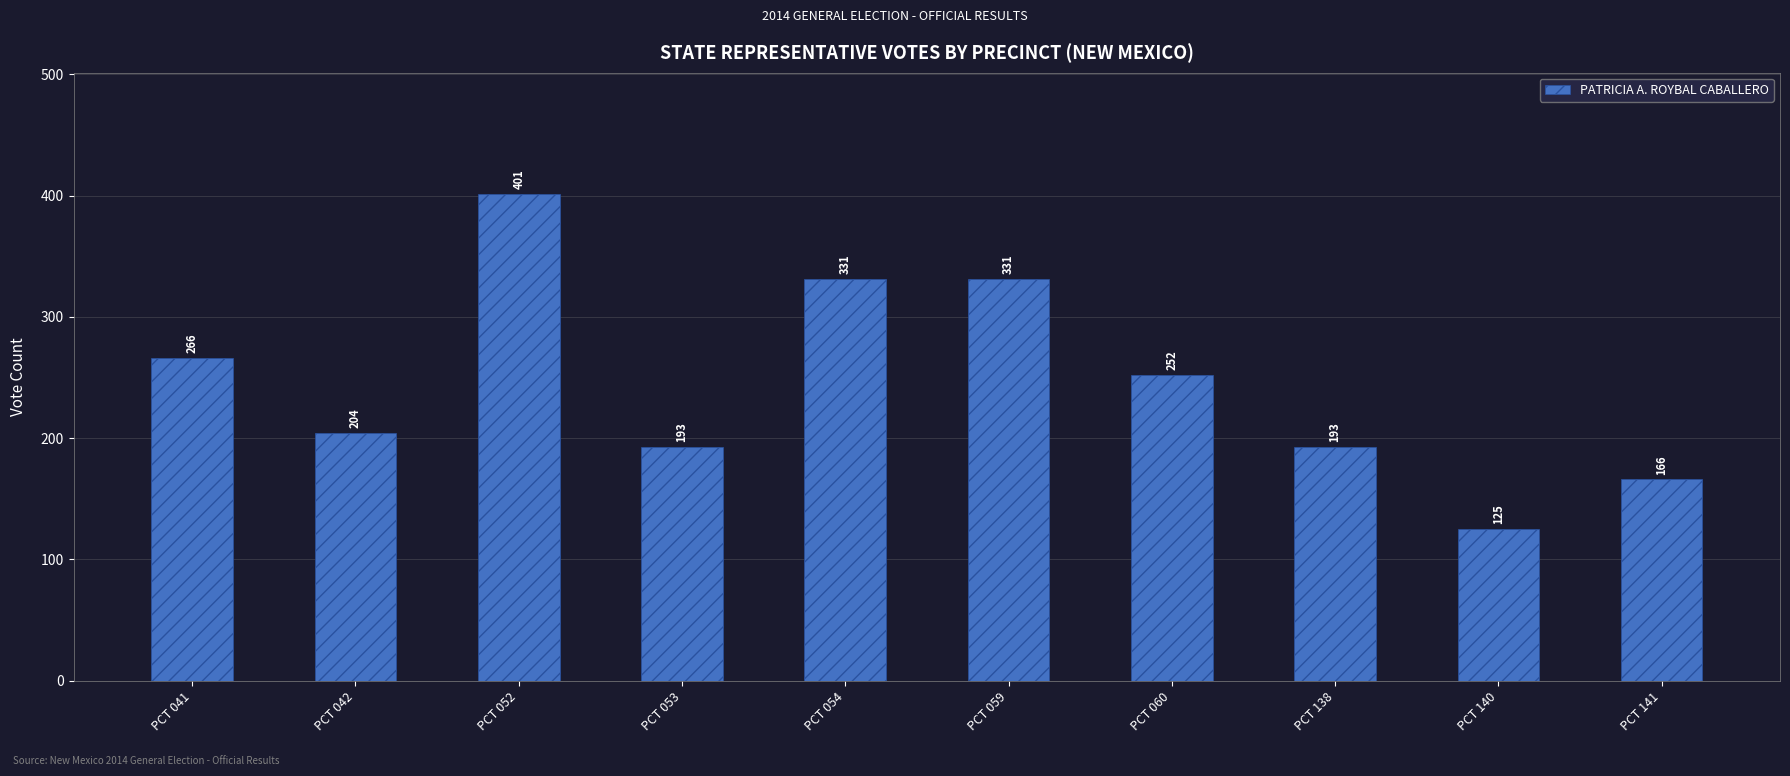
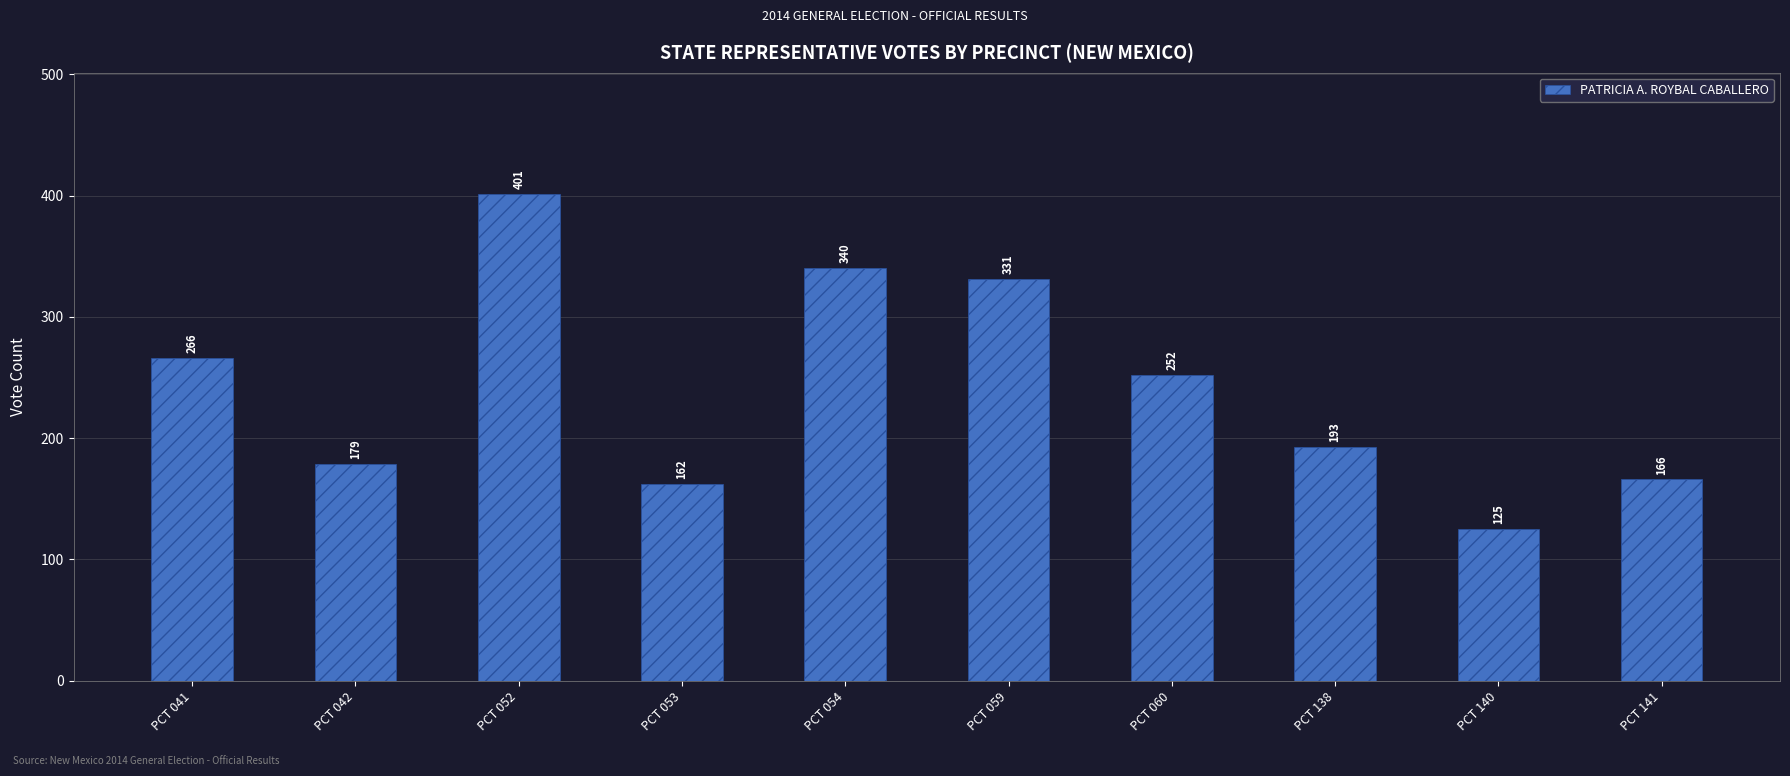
  {
    "PCT 041": 266,
-   "PCT 042": 204,
+   "PCT 042": 179,
    "PCT 052": 401,
-   "PCT 053": 193,
-   "PCT 054": 331,
+   "PCT 053": 162,
+   "PCT 054": 340,
    "PCT 059": 331,
    "PCT 060": 252,
    "PCT 138": 193,
    "PCT 140": 125,
    "PCT 141": 166
  }
